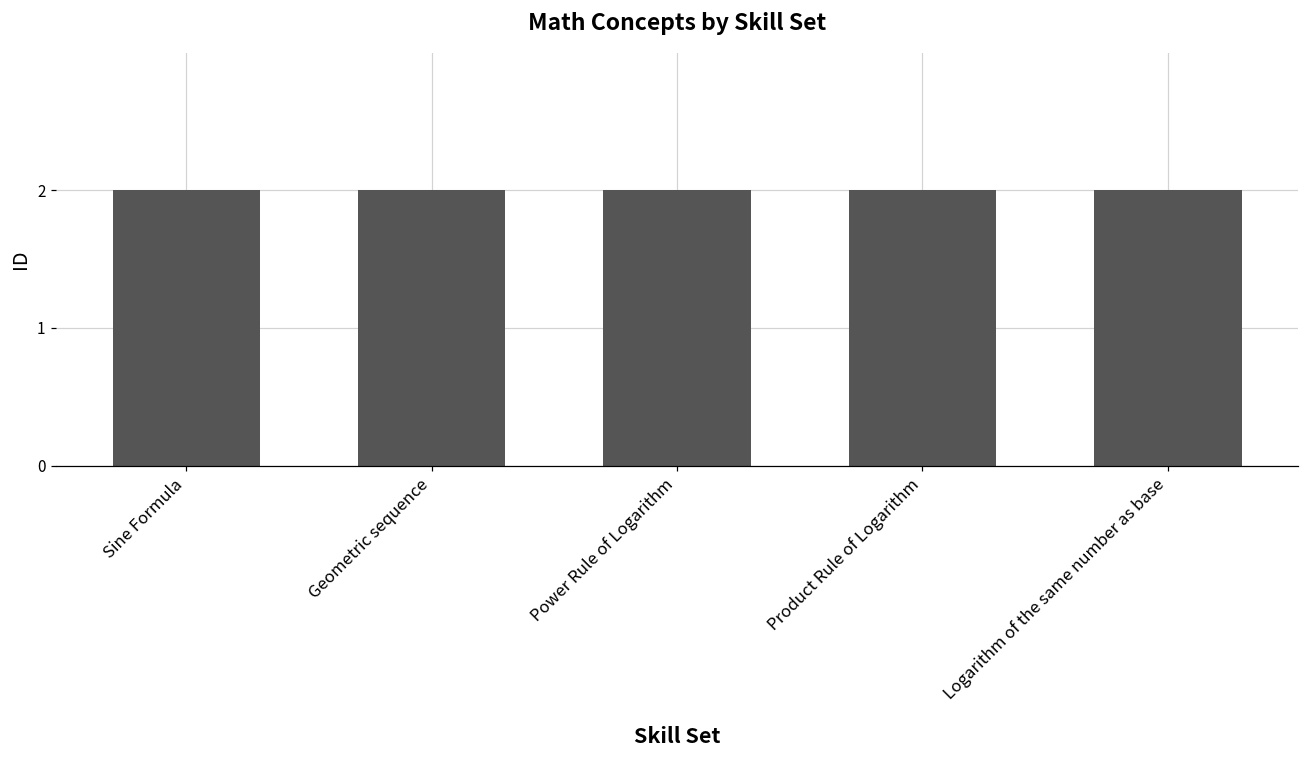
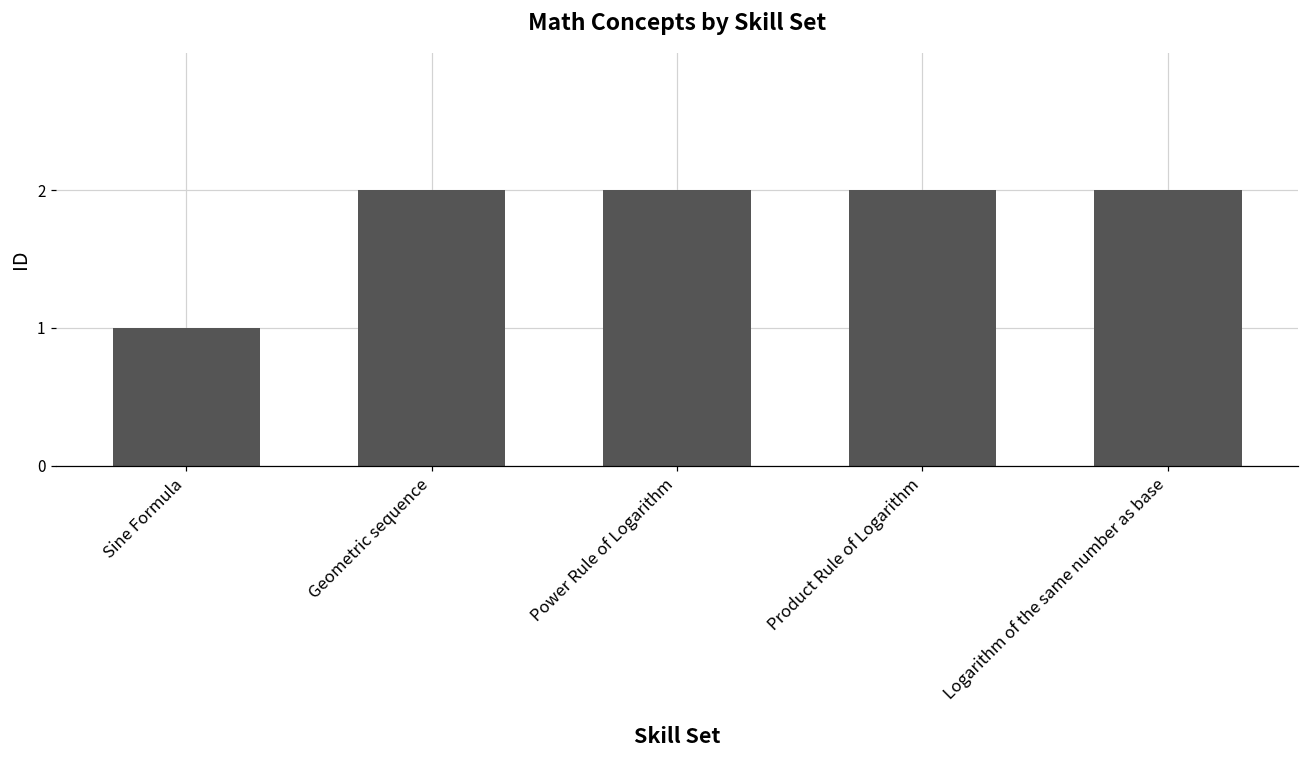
  {
-   "Sine Formula": 2,
+   "Sine Formula": 1,
    "Geometric sequence": 2,
    "Power Rule of Logarithm": 2,
    "Product Rule of Logarithm": 2,
    "Logarithm of the same number as base": 2
  }
